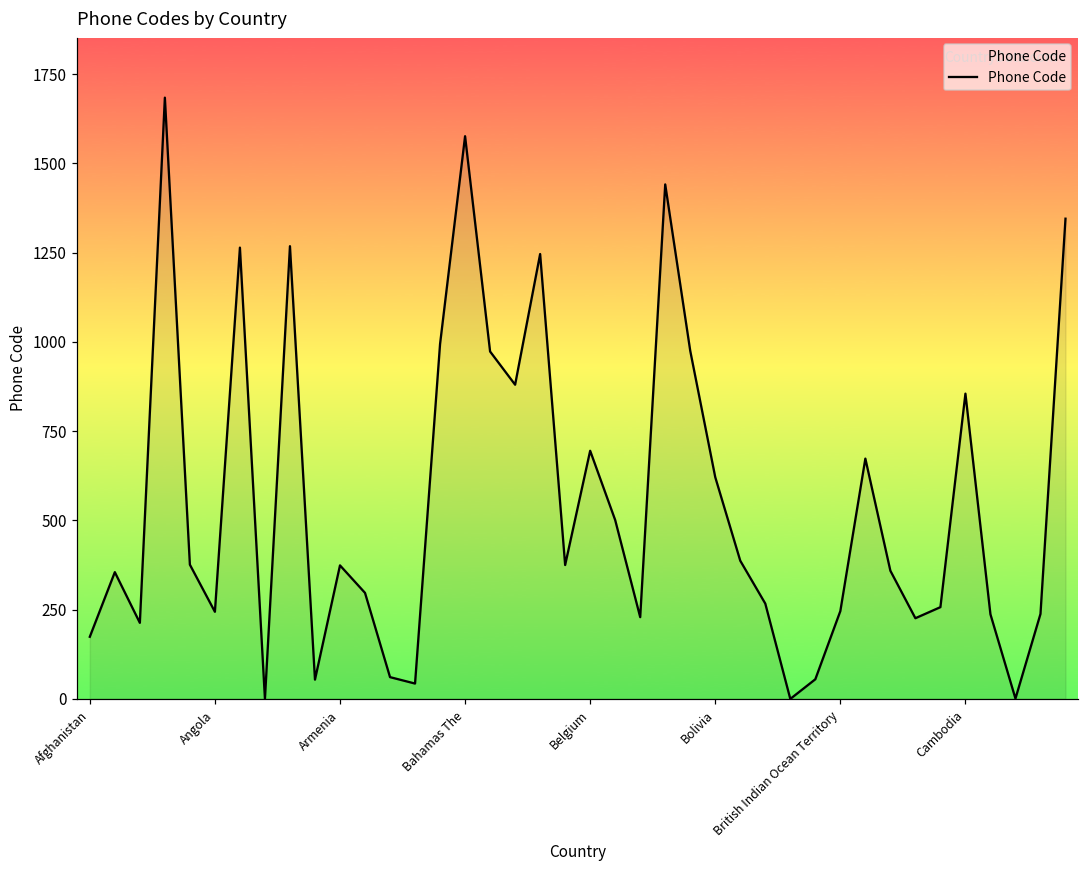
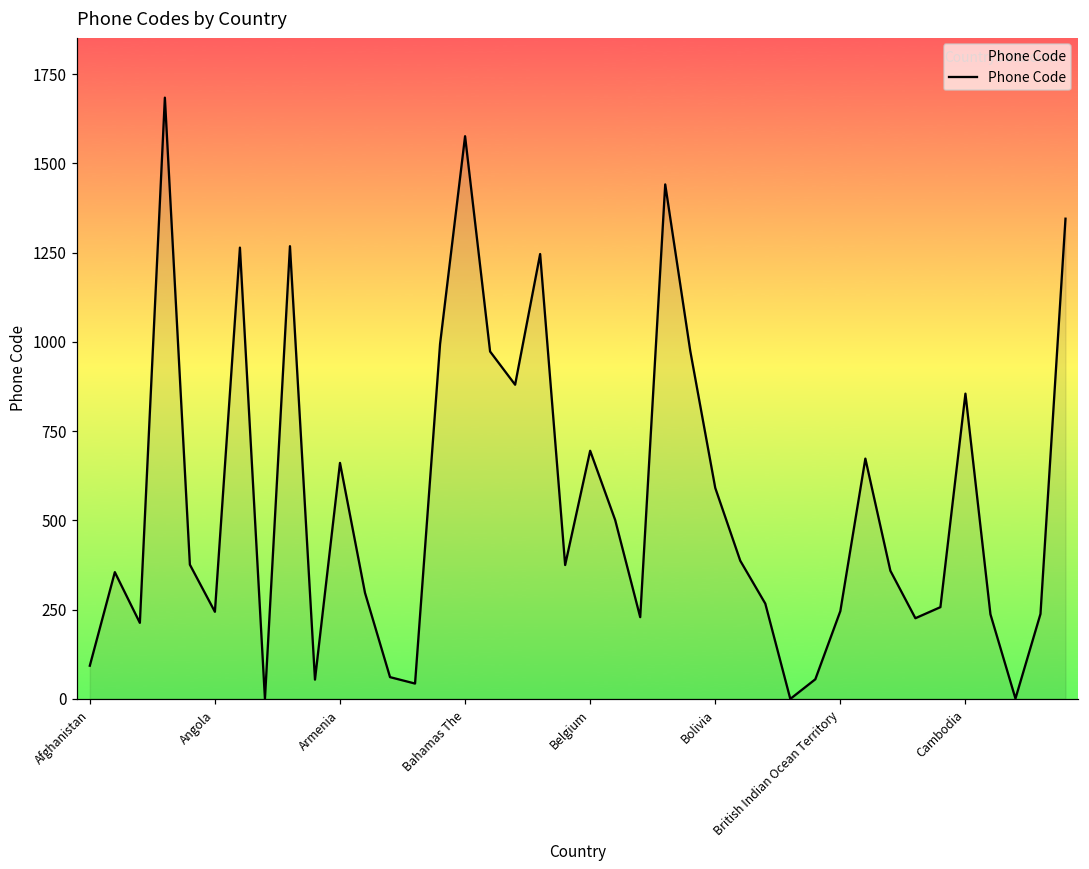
  {
-   "Afghanistan": 170,
+   "Afghanistan": 90,
    "Angola": 240,
-   "Armenia": 370,
+   "Armenia": 660,
    "Bahamas The": 1580,
    "Belgium": 700,
-   "Bolivia": 620,
+   "Bolivia": 590,
    "British Indian Ocean Territory": 250,
    "Cambodia": 860
  }
